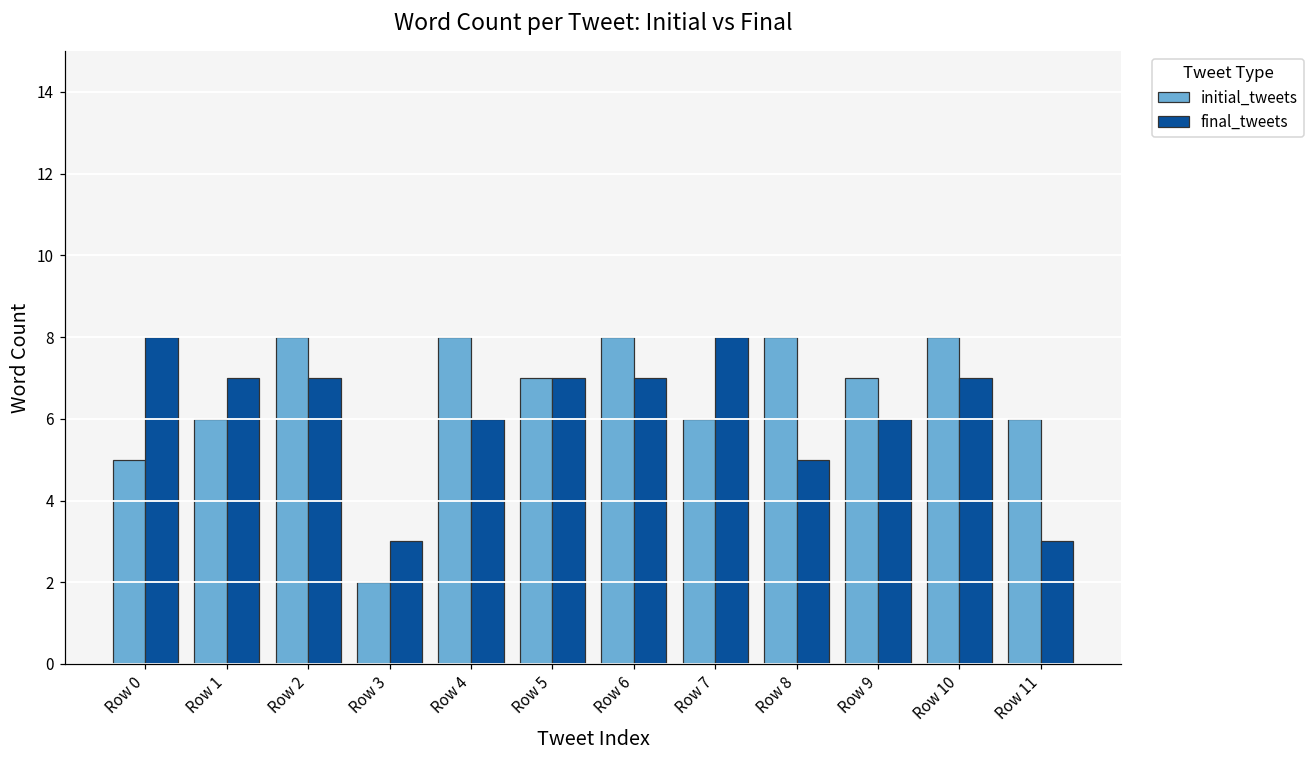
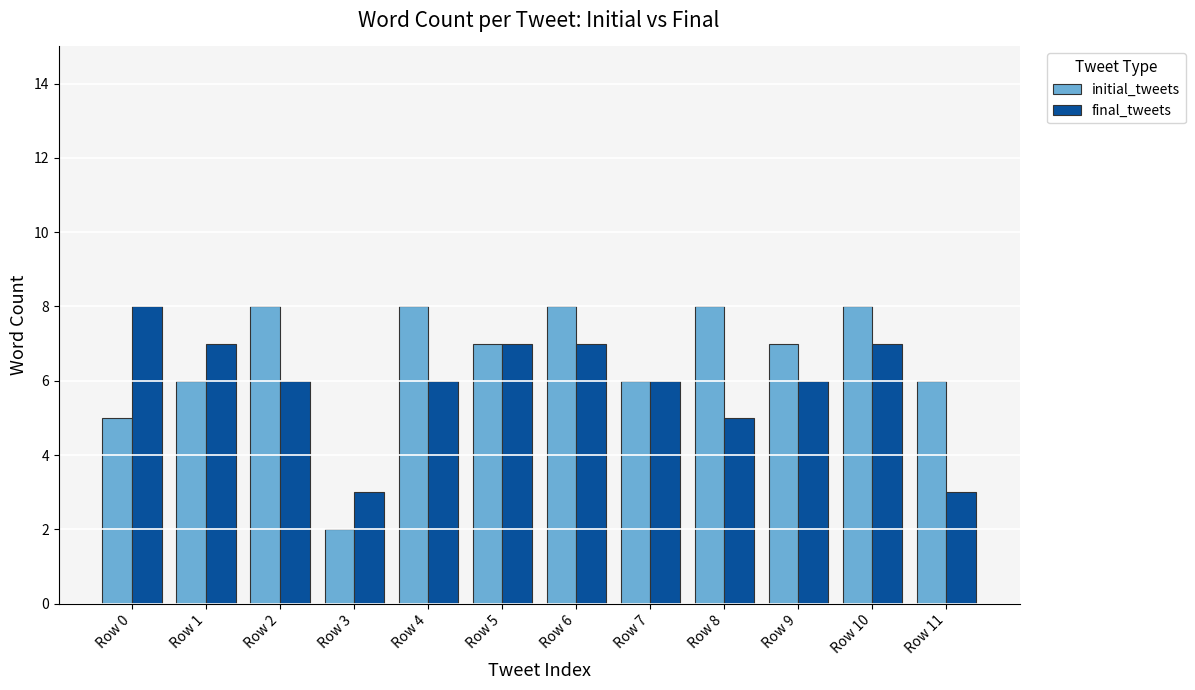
  {
    "initial_tweets": {
      "Row 0": 5,
      "Row 1": 6,
      "Row 2": 8,
      "Row 3": 2,
      "Row 4": 8,
      "Row 5": 7,
      "Row 6": 8,
      "Row 7": 6,
      "Row 8": 8,
      "Row 9": 7,
      "Row 10": 8,
      "Row 11": 6
    },
    "final_tweets": {
      "Row 0": 8,
      "Row 1": 7,
-     "Row 2": 7,
+     "Row 2": 6,
      "Row 3": 3,
      "Row 4": 6,
      "Row 5": 7,
      "Row 6": 7,
-     "Row 7": 8,
+     "Row 7": 6,
      "Row 8": 5,
      "Row 9": 6,
      "Row 10": 7,
      "Row 11": 3
    }
  }
